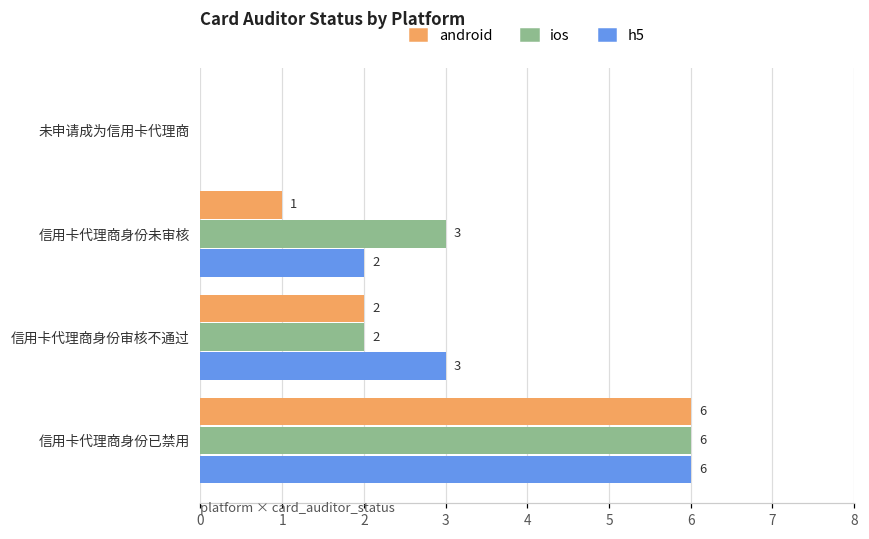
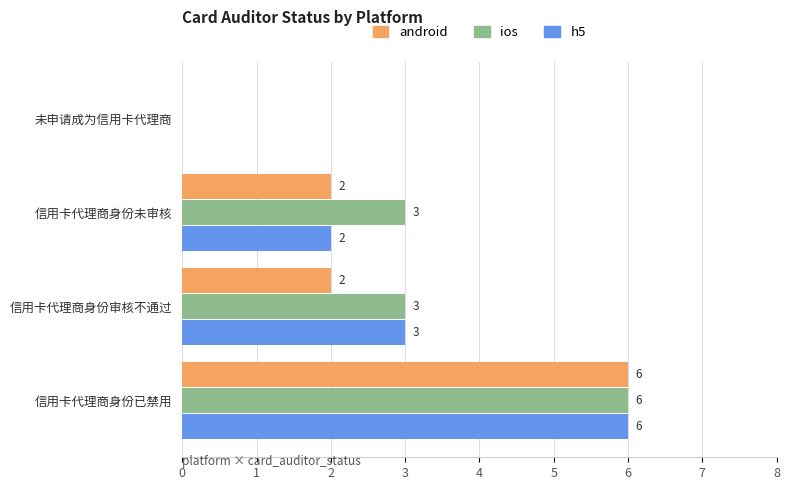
  {
    "android": {
-     "信用卡代理商身份未审核": 1,
+     "信用卡代理商身份未审核": 2,
      "信用卡代理商身份审核不通过": 2,
      "信用卡代理商身份已禁用": 6
    },
    "ios": {
      "信用卡代理商身份未审核": 3,
-     "信用卡代理商身份审核不通过": 2,
+     "信用卡代理商身份审核不通过": 3,
      "信用卡代理商身份已禁用": 6
    },
    "h5": {
      "信用卡代理商身份未审核": 2,
      "信用卡代理商身份审核不通过": 3,
      "信用卡代理商身份已禁用": 6
    }
  }
